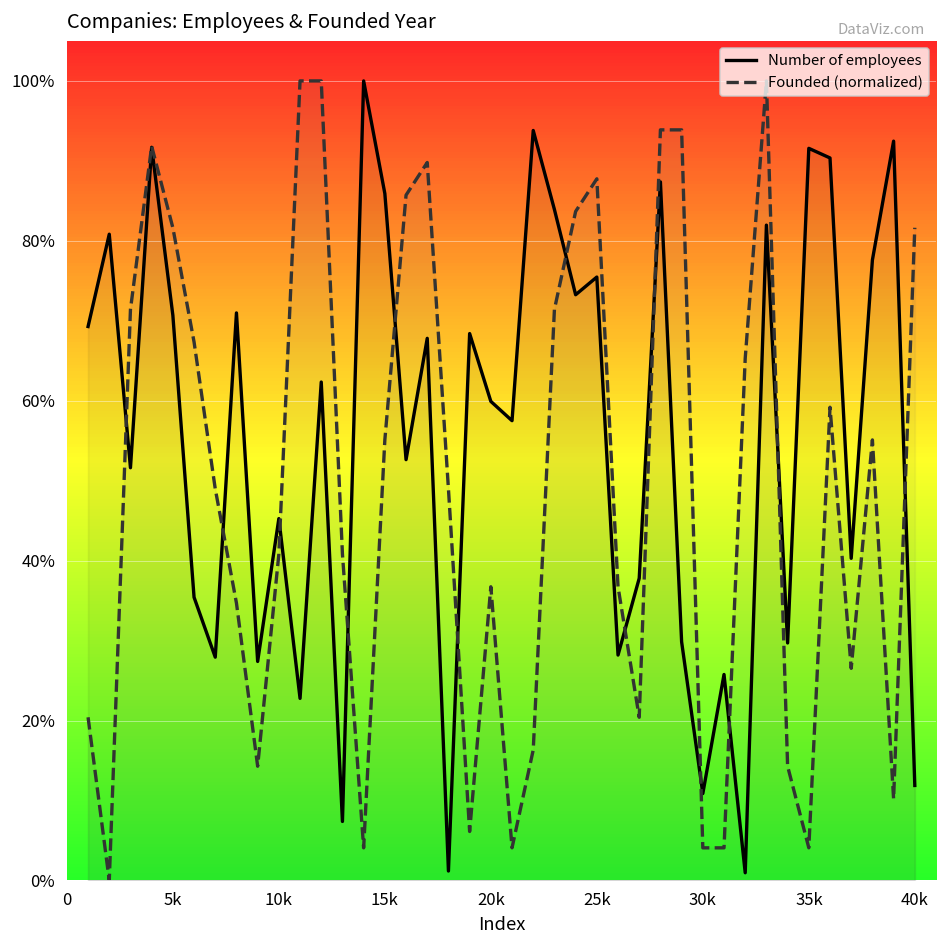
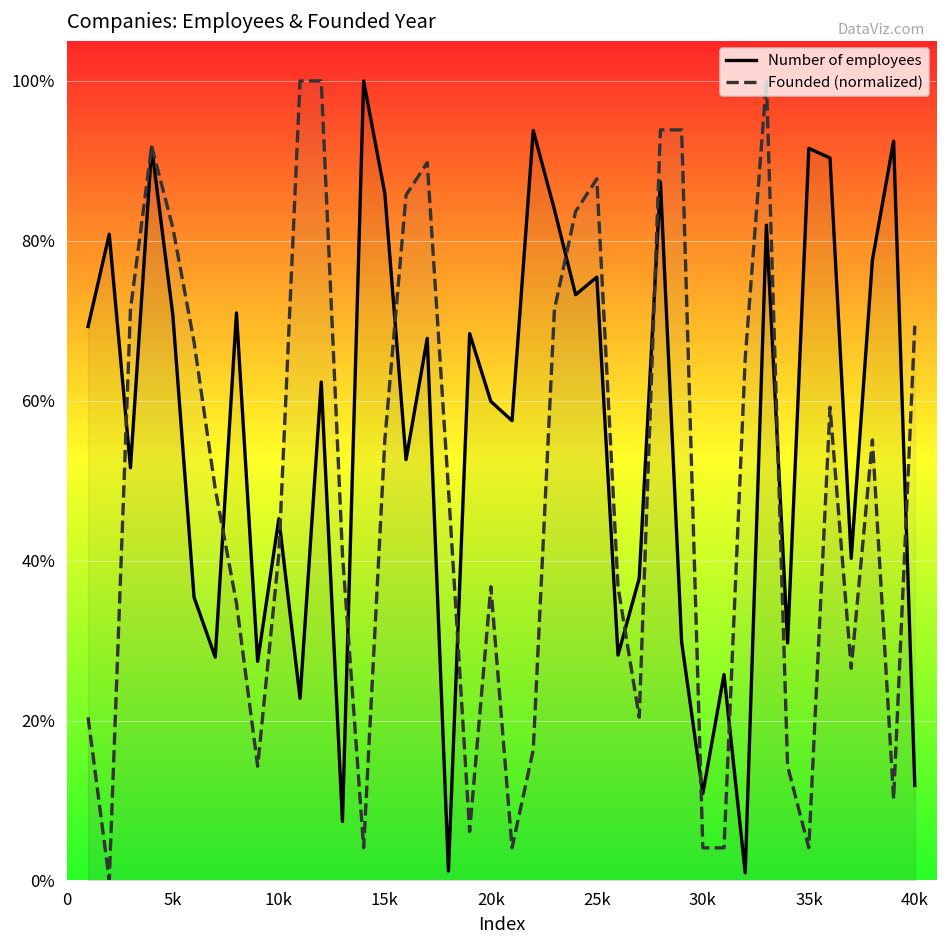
  {
    "Number of employees": {
      "5k": "71%",
      "10k": "45%",
      "15k": "86%",
      "20k": "60%",
      "25k": "75%",
      "30k": "11%",
      "35k": "92%",
      "40k": "12%"
    },
    "Founded (normalized)": {
      "5k": "82%",
      "10k": "41%",
      "15k": "55%",
      "20k": "37%",
      "25k": "88%",
      "30k": "4%",
      "35k": "4%",
-     "40k": "82%"
+     "40k": "69%"
    }
  }
